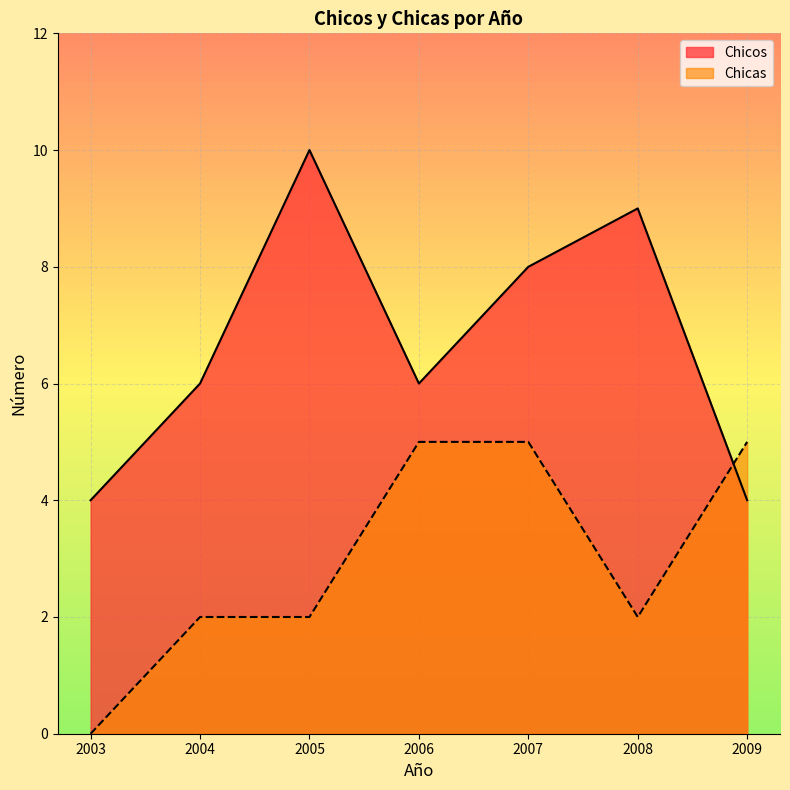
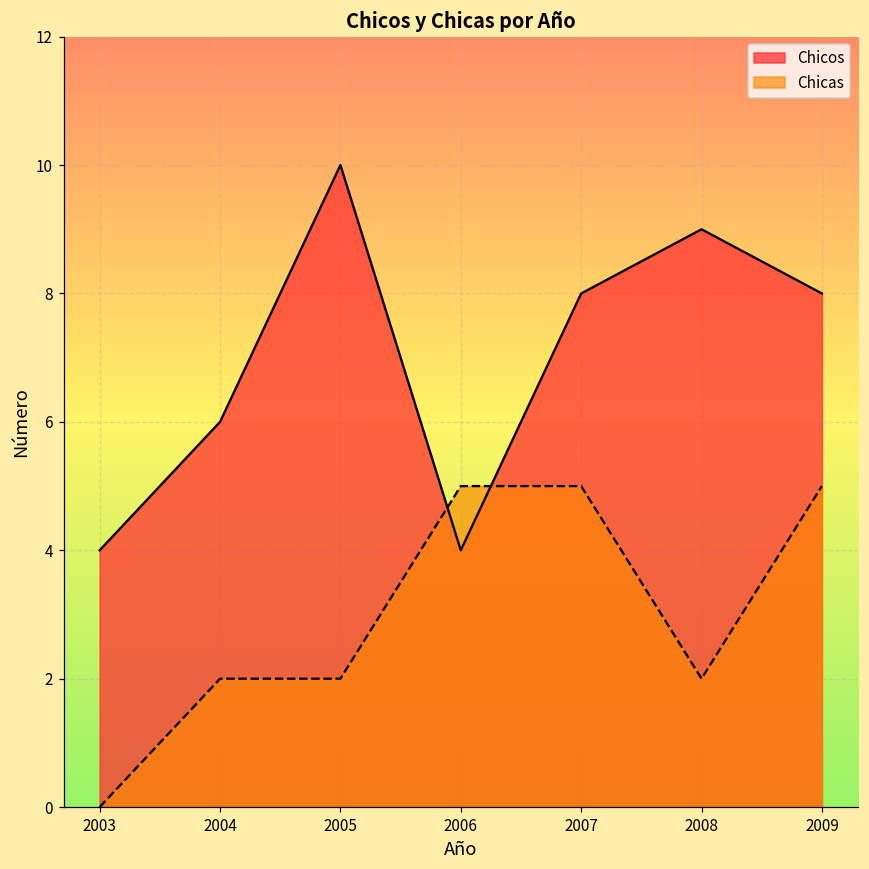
  {
    "Chicos": {
      "2003": 4,
      "2004": 6,
      "2005": 10,
-     "2006": 6,
+     "2006": 4,
      "2007": 8,
      "2008": 9,
-     "2009": 4
+     "2009": 8
    },
    "Chicas": {
      "2003": 0,
      "2004": 2,
      "2005": 2,
      "2006": 5,
      "2007": 5,
      "2008": 2,
      "2009": 5
    }
  }
